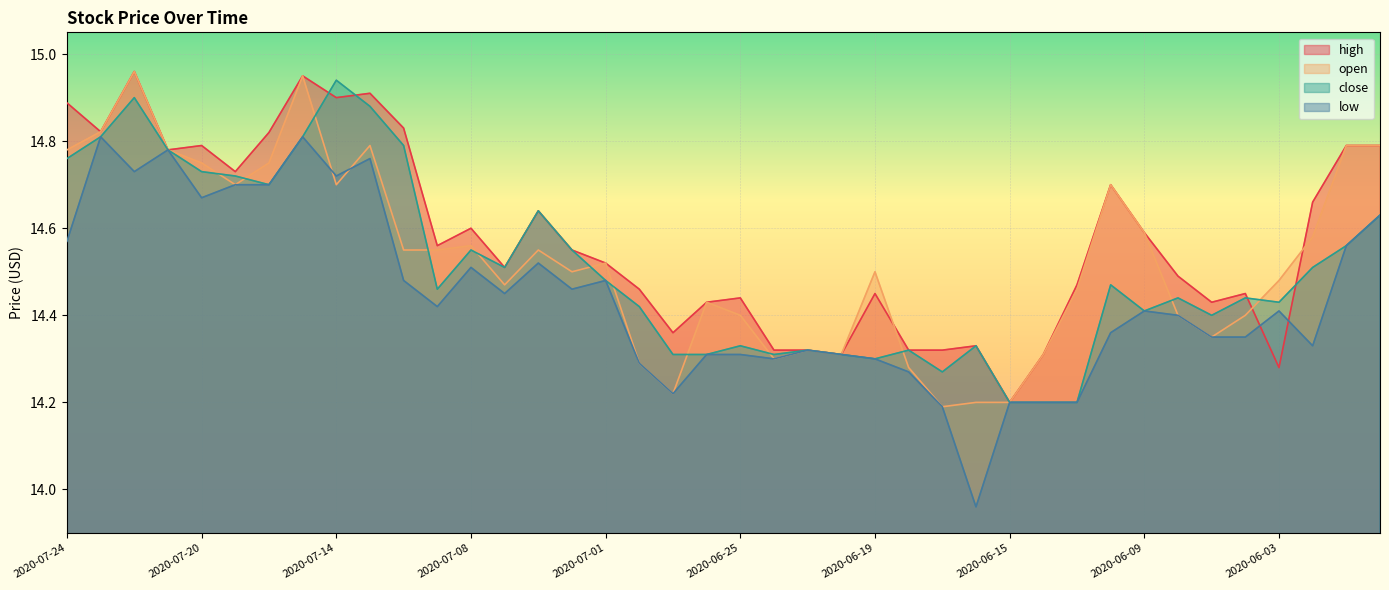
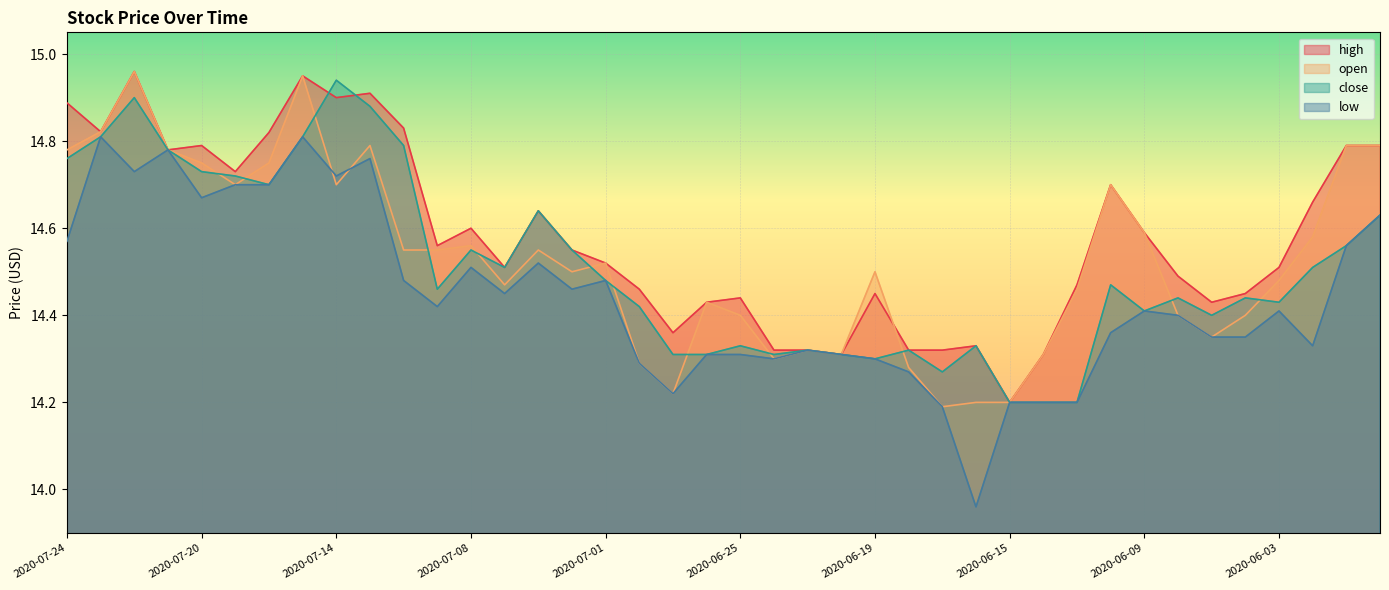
  {
    "high": {
      "2020-07-24": 14.89,
      "2020-07-20": 14.79,
      "2020-07-14": 14.90,
      "2020-07-08": 14.60,
      "2020-06-25": 14.44,
      "2020-06-19": 14.45,
-     "2020-06-03": 14.28
+     "2020-06-03": 14.51
    },
    "open": {
      "2020-07-24": 14.78,
      "2020-07-20": 14.75,
      "2020-07-14": 14.70,
      "2020-07-08": 14.56,
      "2020-06-25": 14.40,
      "2020-06-19": 14.50,
      "2020-06-03": 14.48
    }
  }
